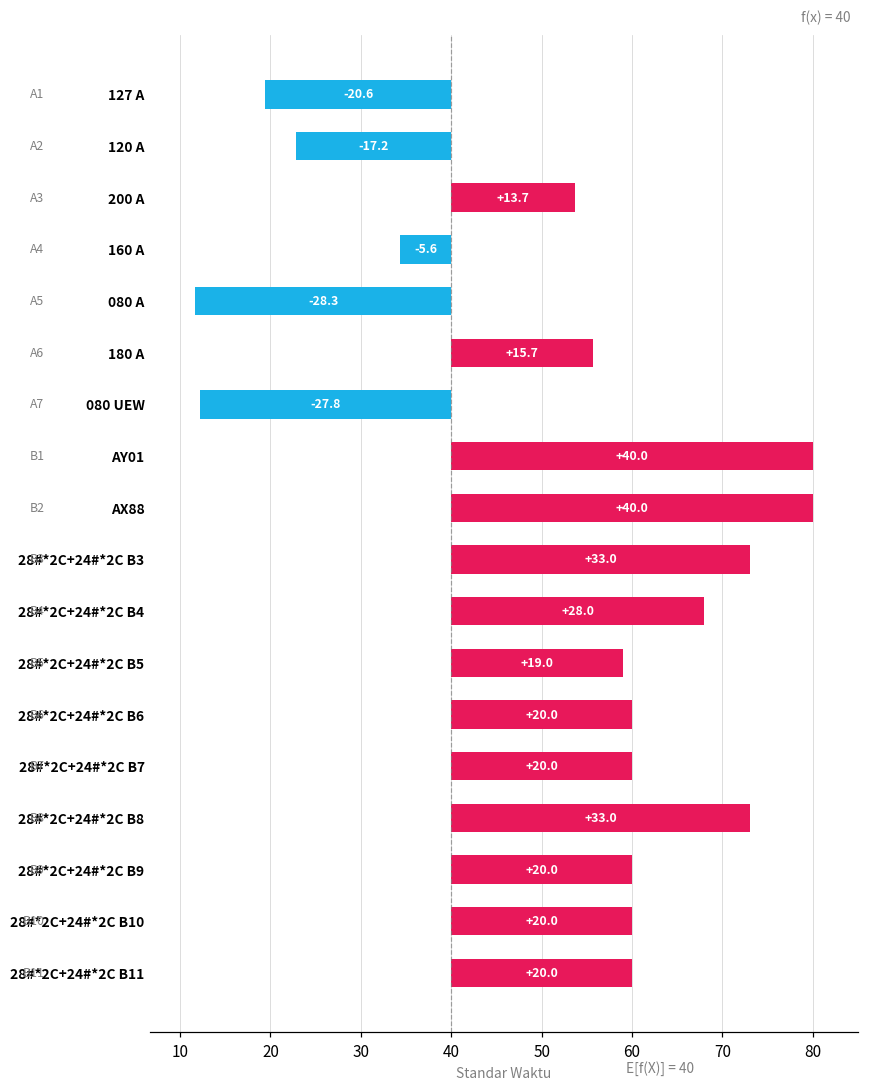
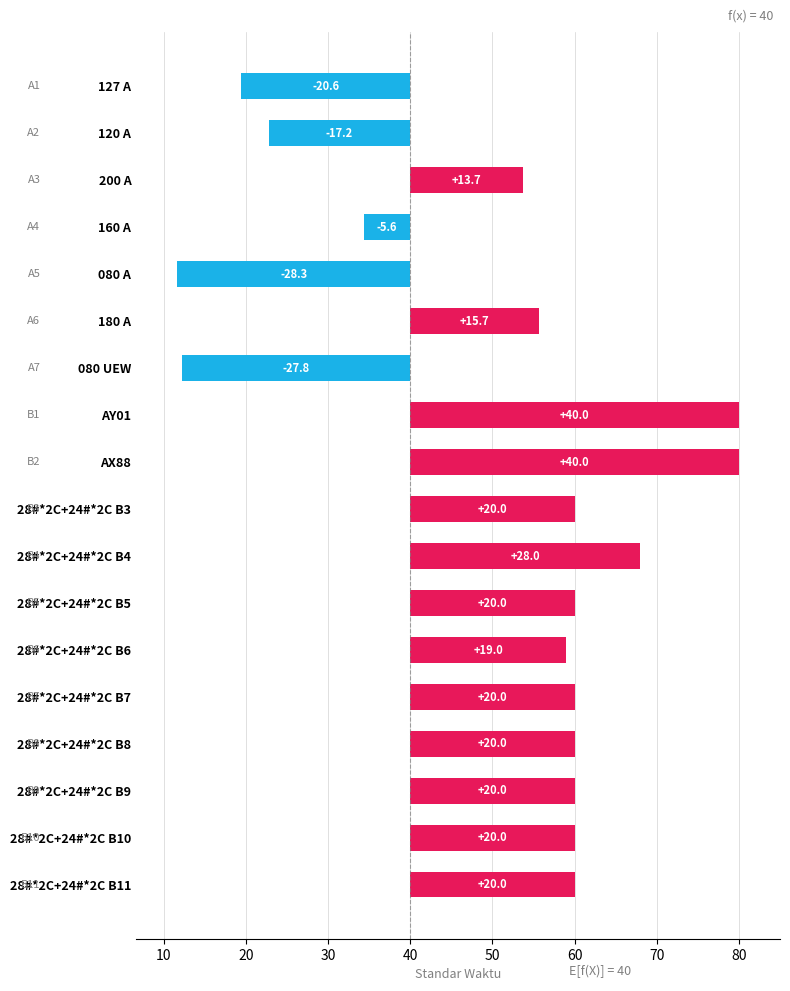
  {
    "127 A": "-20.6",
    "120 A": "-17.2",
    "200 A": "+13.7",
    "160 A": "-5.6",
    "080 A": "-28.3",
    "180 A": "+15.7",
    "080 UEW": "-27.8",
    "AY01": "+40.0",
    "AX88": "+40.0",
-   "28#*2C+24#*2C B3": "+33.0",
+   "28#*2C+24#*2C B3": "+20.0",
    "28#*2C+24#*2C B4": "+28.0",
-   "28#*2C+24#*2C B5": "+19.0",
-   "28#*2C+24#*2C B6": "+20.0",
+   "28#*2C+24#*2C B5": "+20.0",
+   "28#*2C+24#*2C B6": "+19.0",
    "28#*2C+24#*2C B7": "+20.0",
-   "28#*2C+24#*2C B8": "+33.0",
+   "28#*2C+24#*2C B8": "+20.0",
    "28#*2C+24#*2C B9": "+20.0",
    "28#*2C+24#*2C B10": "+20.0",
    "28#*2C+24#*2C B11": "+20.0"
  }
